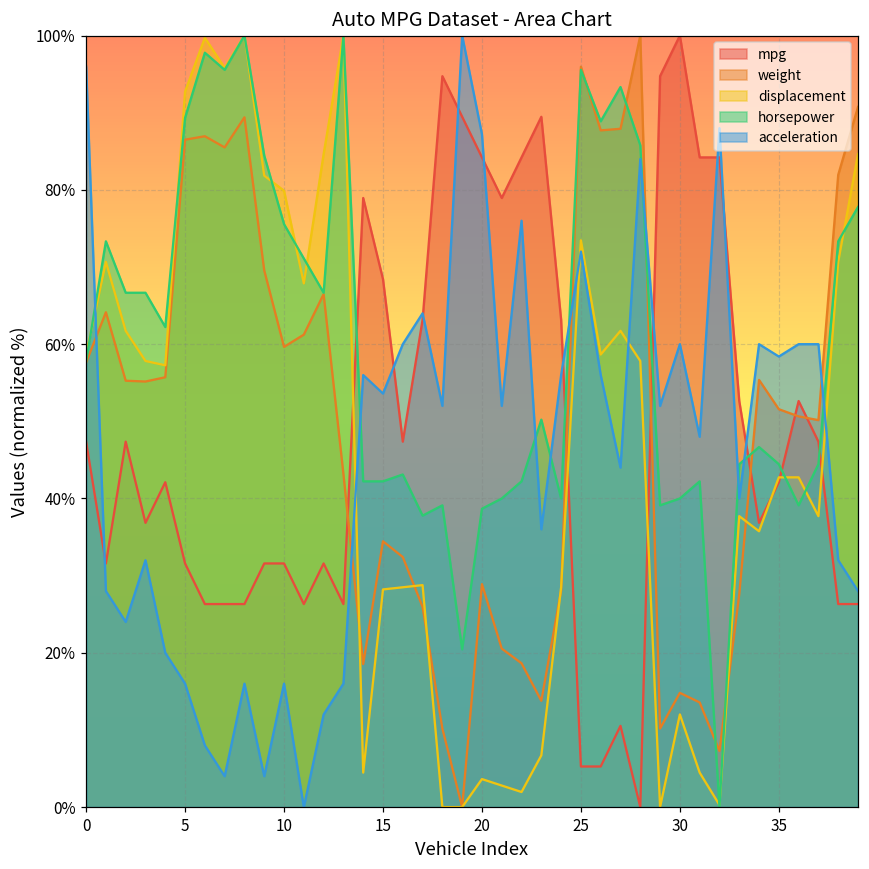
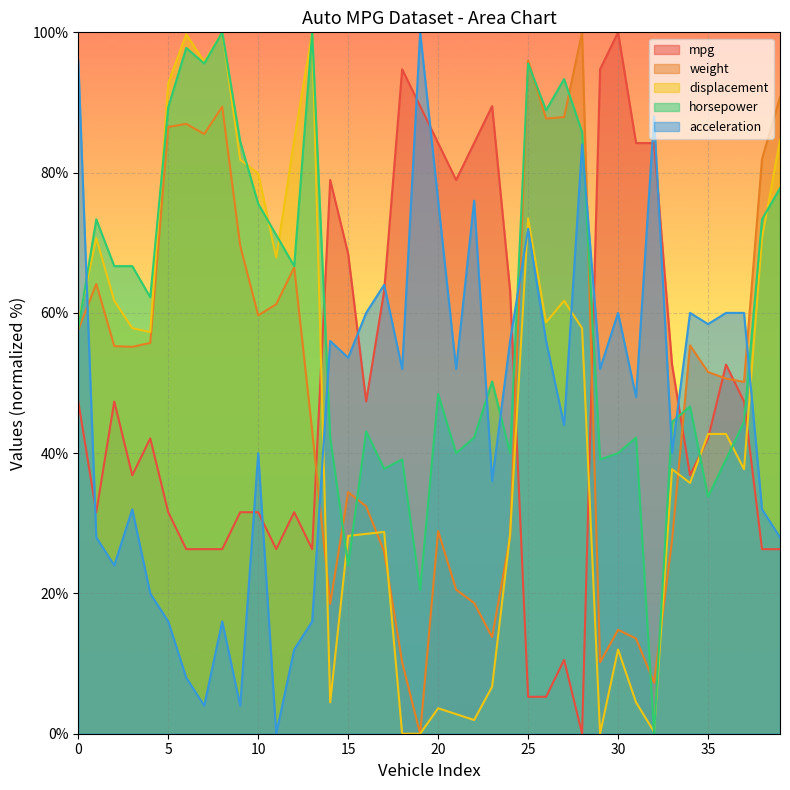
  {
    "horsepower": {
      "5": "89%",
      "10": "76%",
-     "15": "42%",
-     "20": "39%",
+     "15": "24%",
+     "20": "48%",
      "25": "96%",
      "30": "40%",
-     "35": "44%"
+     "35": "34%"
    },
    "acceleration": {
      "0": "96%",
      "5": "16%",
-     "10": "16%",
+     "10": "40%",
      "15": "54%",
-     "20": "87%",
+     "20": "76%",
      "25": "72%",
      "30": "60%",
      "35": "58%"
    }
  }
